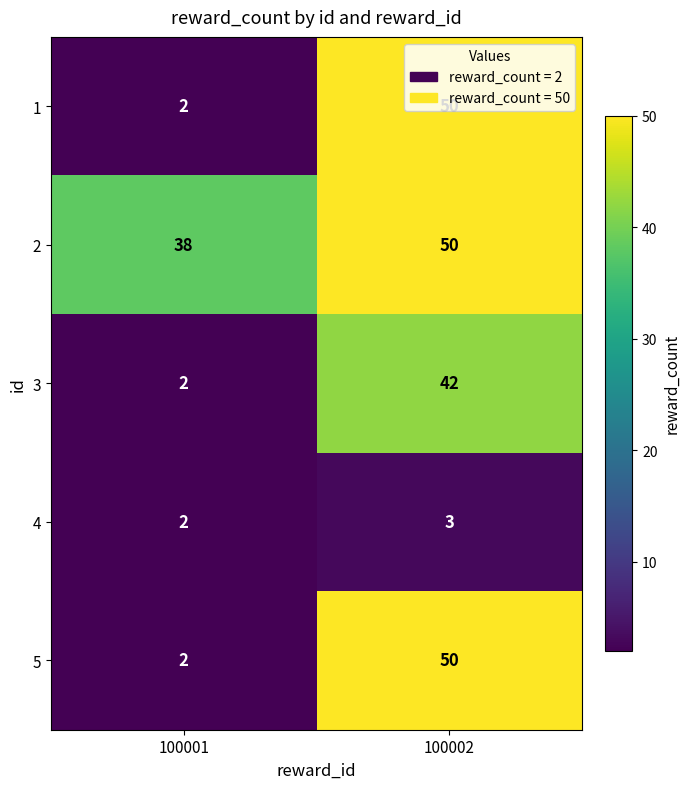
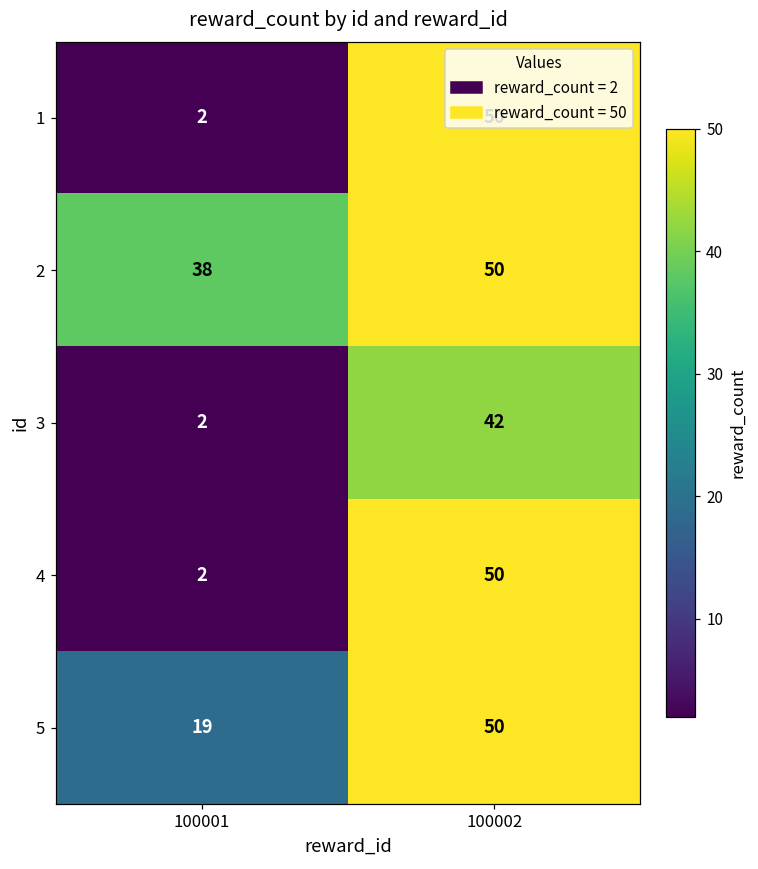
  {
    "1": {
      "100001": 2
    },
    "2": {
      "100001": 38,
      "100002": 50
    },
    "3": {
      "100001": 2,
      "100002": 42
    },
    "4": {
      "100001": 2,
-     "100002": 3
+     "100002": 50
    },
    "5": {
-     "100001": 2,
+     "100001": 19,
      "100002": 50
    }
  }
